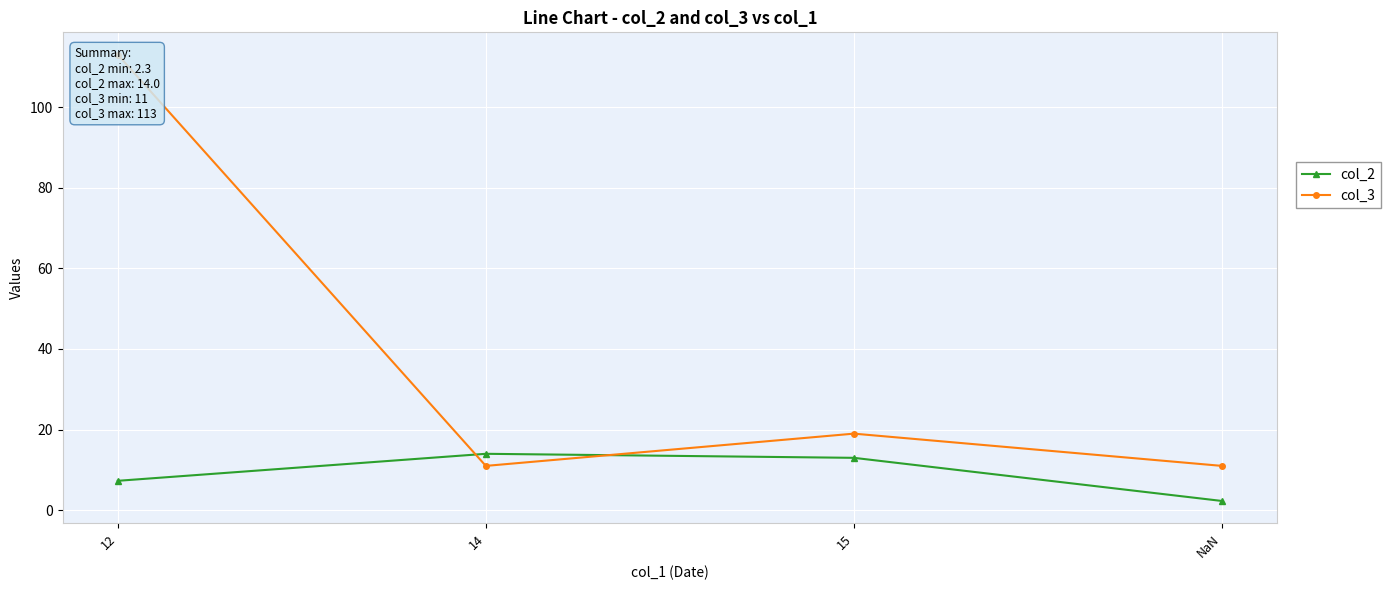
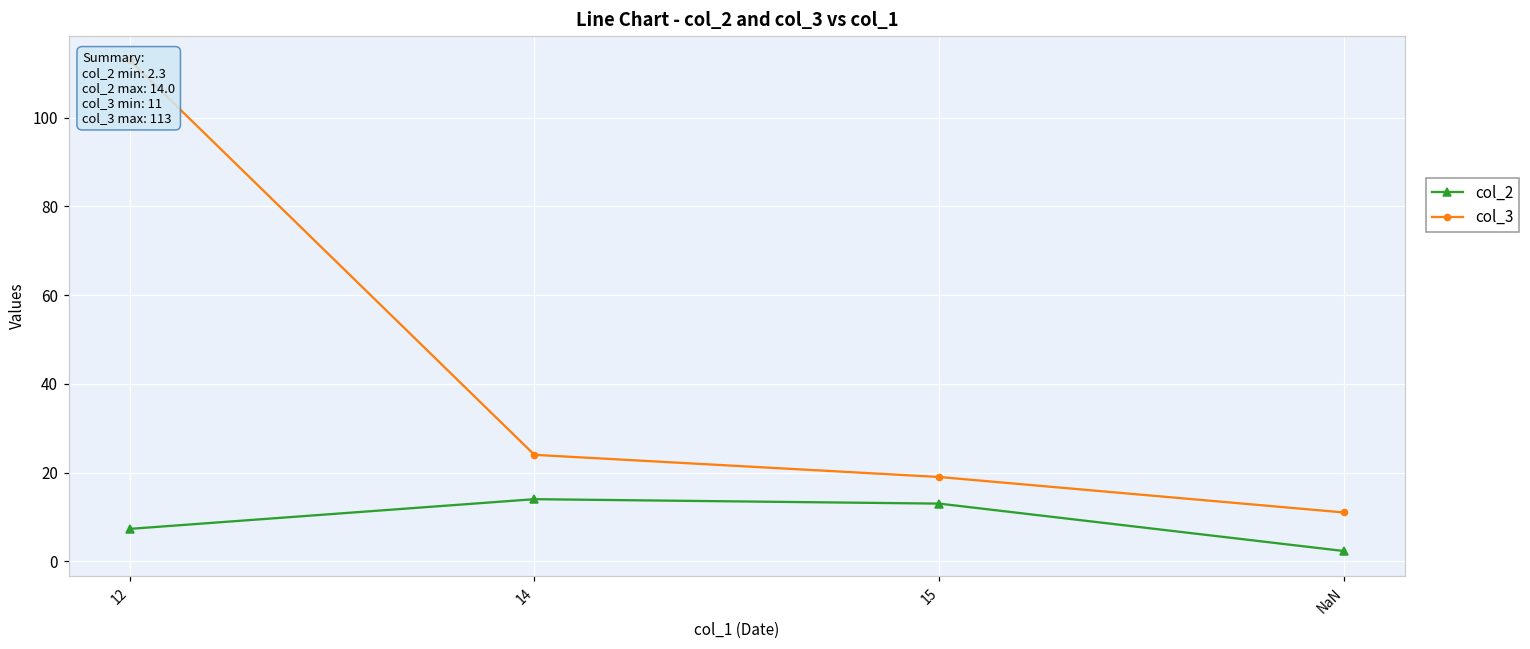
  {
    "col_2": {
      "12": 7,
      "14": 14,
      "15": 13,
      "NaN": 2
    },
    "col_3": {
-     "14": 11,
+     "14": 24,
      "15": 19,
      "NaN": 11
    }
  }
